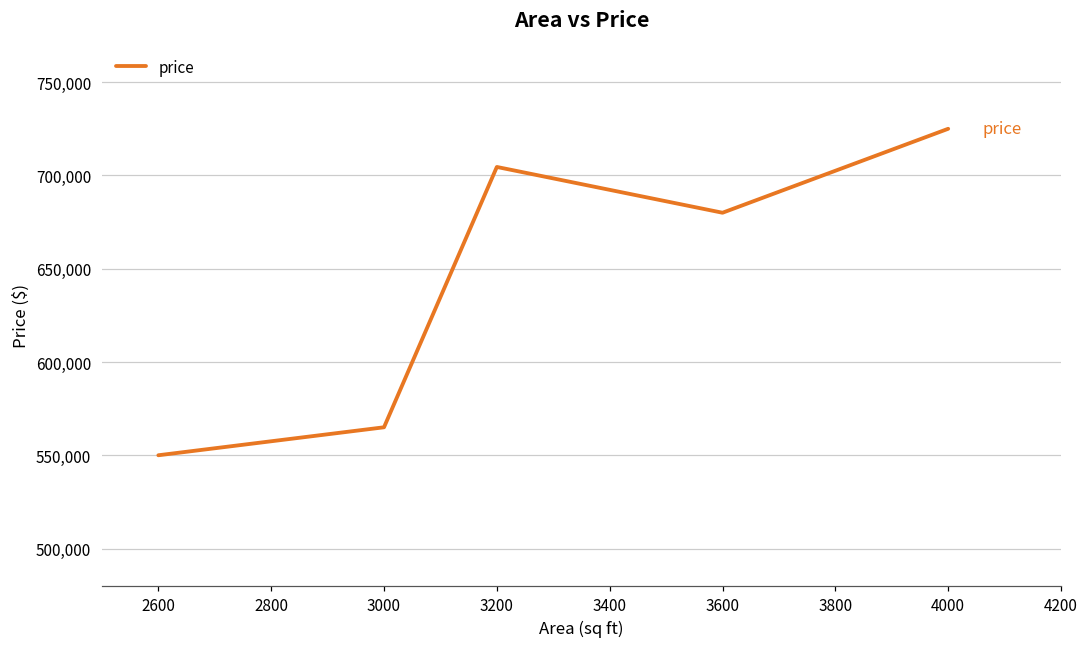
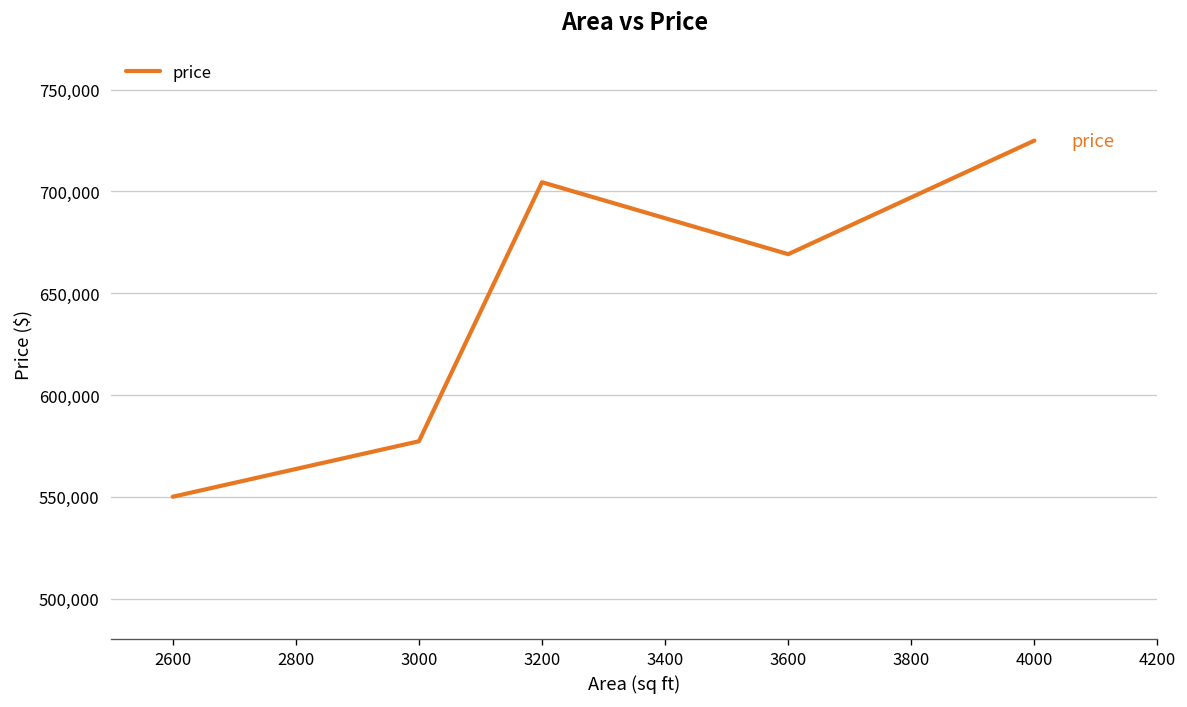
  {
    "2600": "550,000",
-   "3000": "565,000",
+   "3000": "577,000",
    "3200": "705,000",
-   "3600": "680,000",
+   "3600": "669,000",
    "4000": "725,000"
  }
